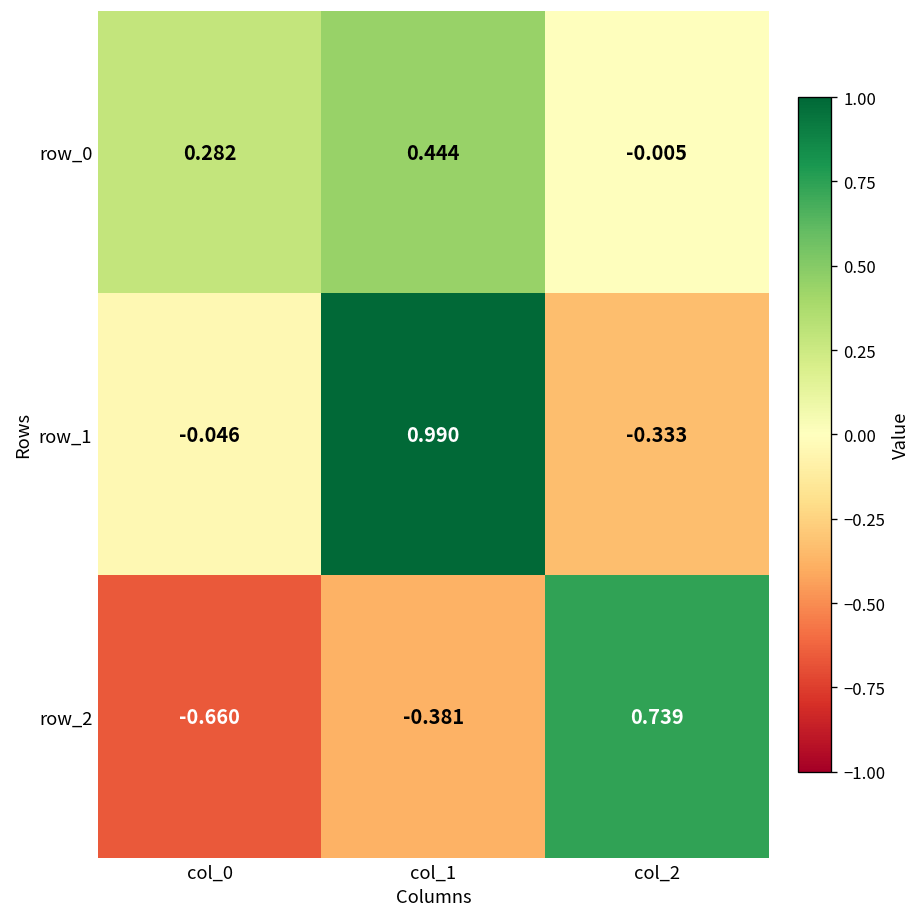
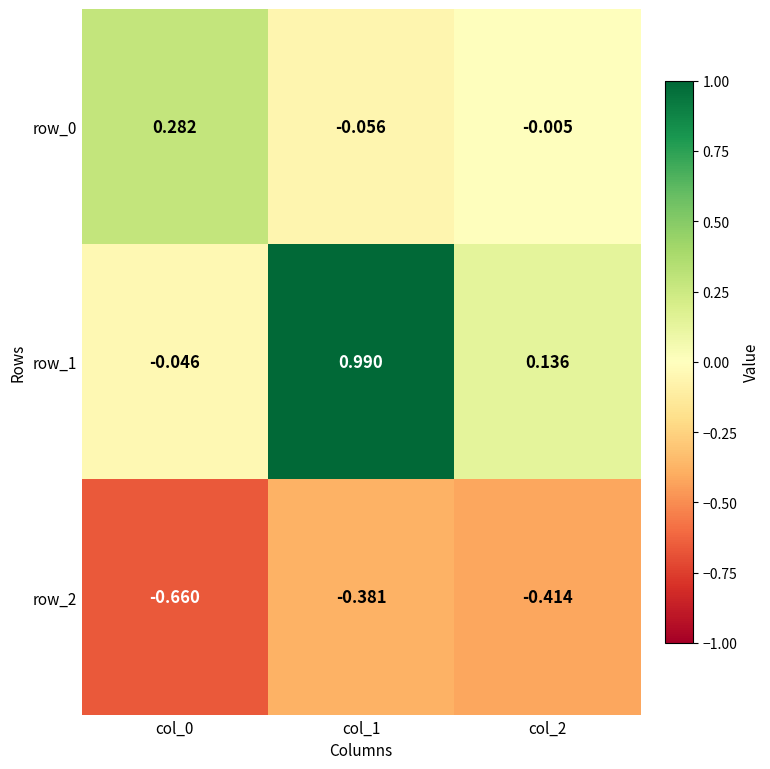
  {
    "row_0": {
      "col_0": 0.282,
-     "col_1": 0.444,
+     "col_1": -0.056,
      "col_2": -0.005
    },
    "row_1": {
      "col_0": -0.046,
      "col_1": 0.990,
-     "col_2": -0.333
+     "col_2": 0.136
    },
    "row_2": {
      "col_0": -0.660,
      "col_1": -0.381,
-     "col_2": 0.739
+     "col_2": -0.414
    }
  }
